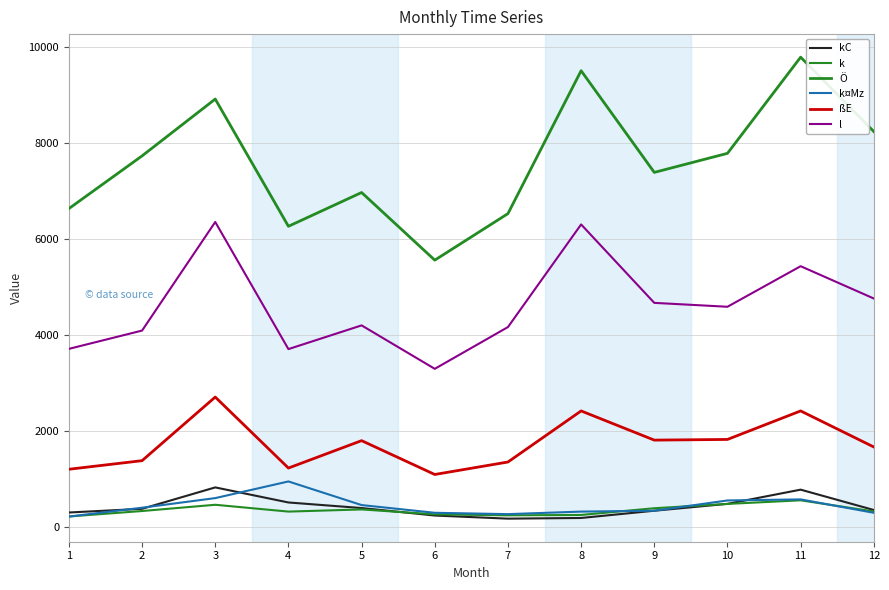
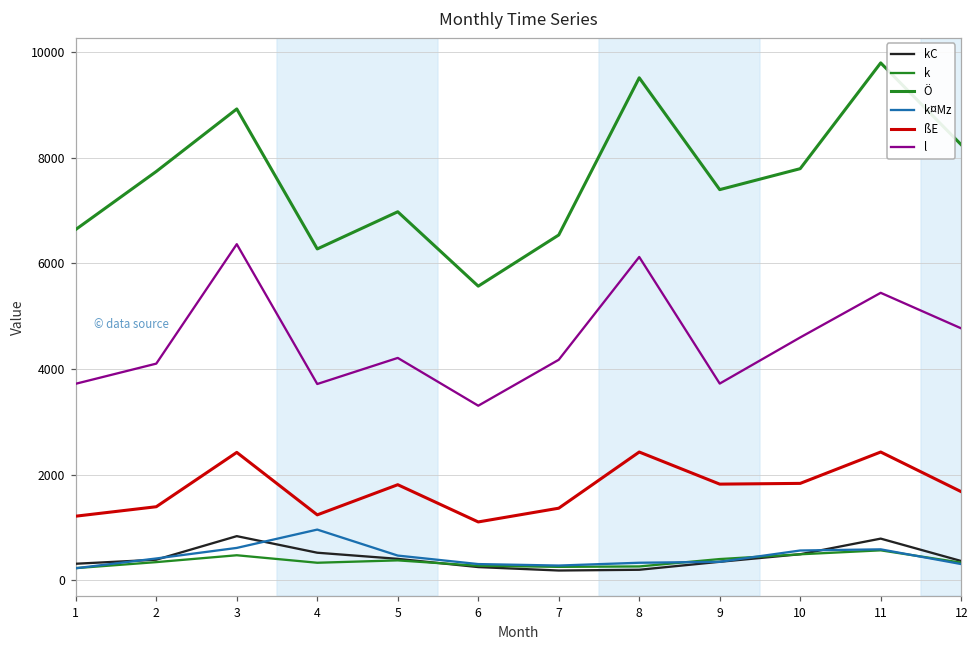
  {
    "kC": {
      "1": 300,
      "3": 800,
      "4": 500,
      "7": 200,
      "8": 200,
      "11": 800
    },
    "k¤Mz": {
      "3": 600,
      "4": 1000,
      "5": 500,
      "8": 300,
      "10": 600
    },
    "ßE": {
      "1": 1200,
      "2": 1400,
-     "3": 2700,
+     "3": 2400,
      "4": 1200,
      "5": 1800,
      "6": 1100,
      "7": 1400,
      "8": 2400,
      "9": 1800,
      "10": 1800,
      "11": 2400,
      "12": 1700
    },
    "l": {
      "1": 3700,
      "2": 4100,
      "3": 6400,
      "4": 3700,
      "5": 4200,
      "6": 3300,
      "7": 4200,
-     "8": 6300,
-     "9": 4700,
+     "8": 6100,
+     "9": 3700,
      "10": 4600,
      "11": 5400,
      "12": 4800
    }
  }
